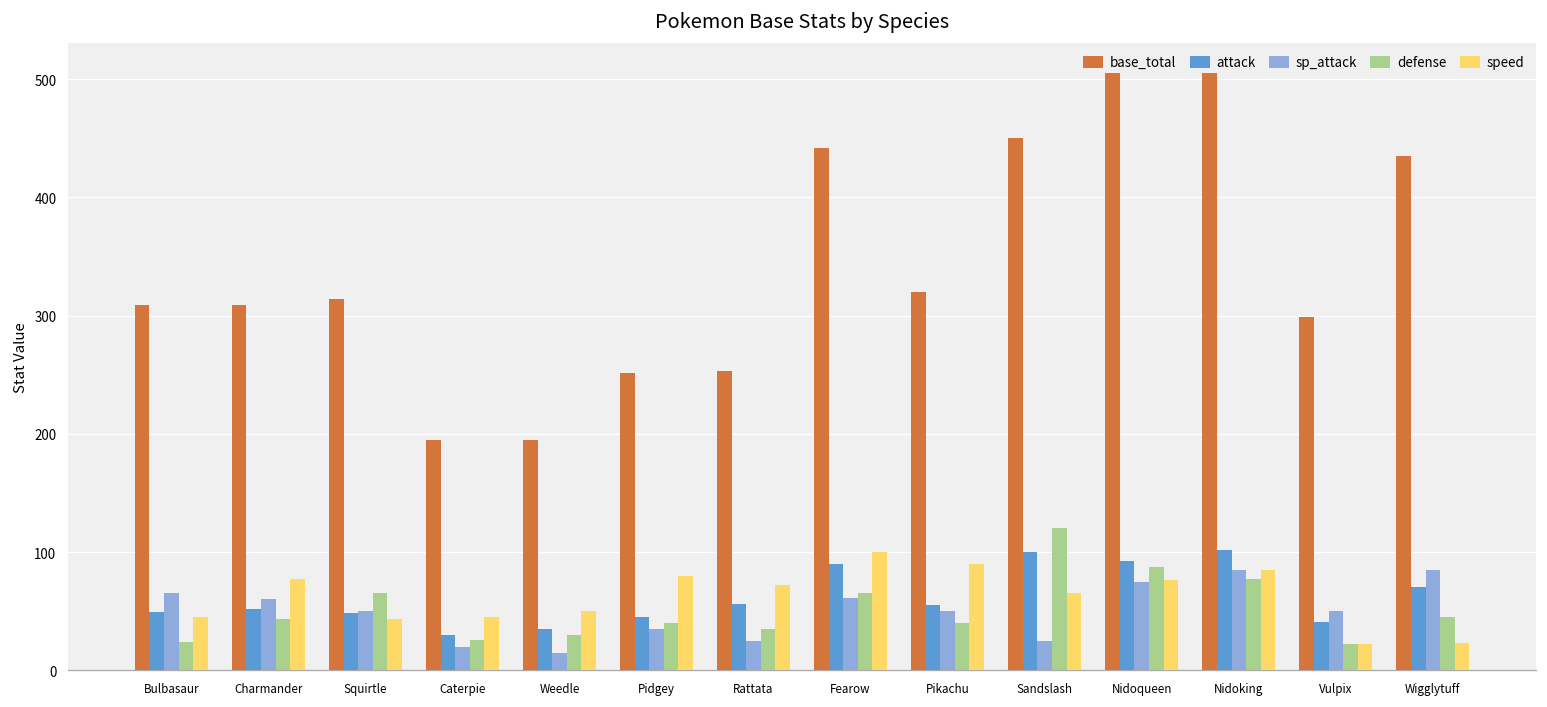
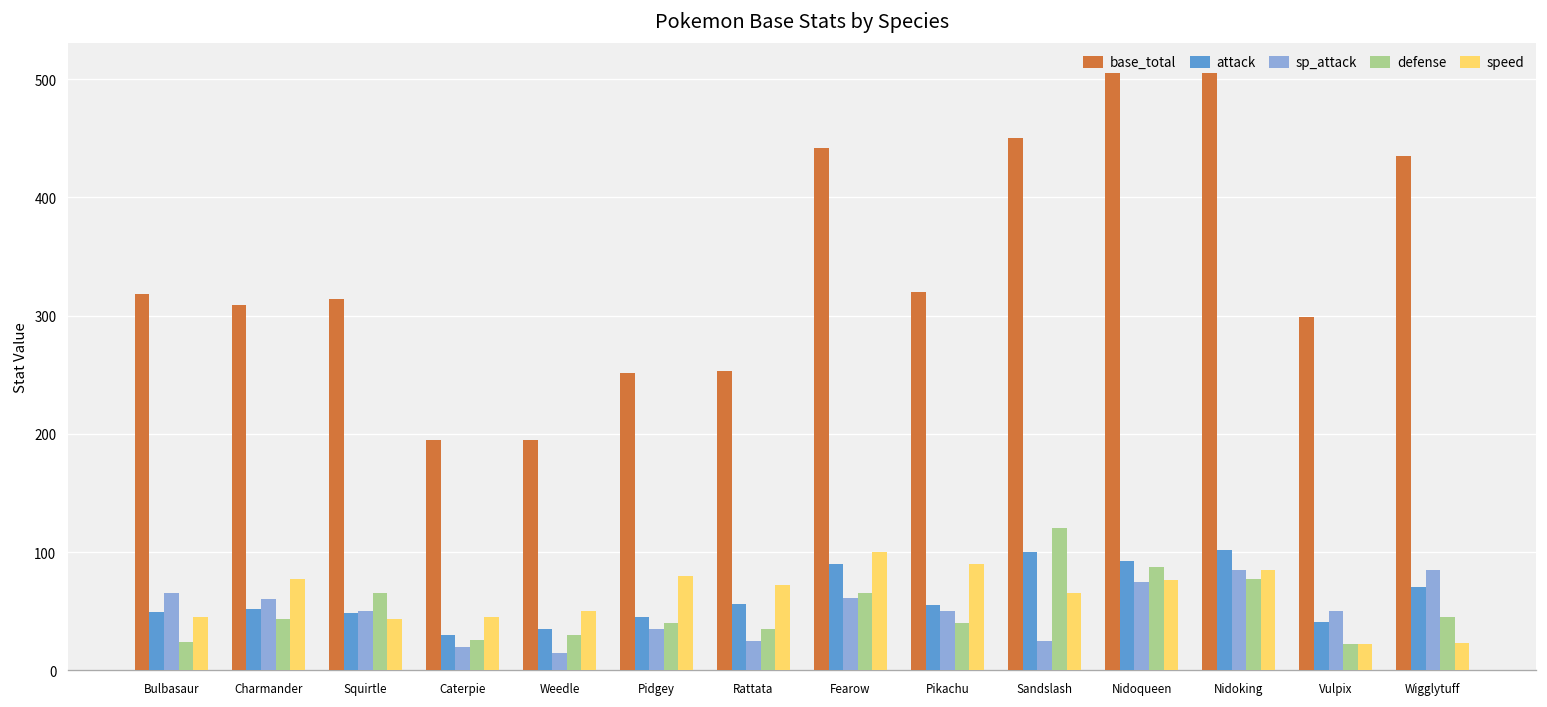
  {
    "base_total": {
-     "Bulbasaur": 310,
+     "Bulbasaur": 320,
      "Charmander": 310,
      "Squirtle": 310,
      "Caterpie": 200,
      "Weedle": 200,
      "Pidgey": 250,
      "Rattata": 250,
      "Fearow": 440,
      "Pikachu": 320,
      "Sandslash": 450,
      "Nidoqueen": 510,
      "Nidoking": 510,
      "Vulpix": 300,
      "Wigglytuff": 440
    },
    "defense": {
      "Bulbasaur": 20,
      "Charmander": 40,
      "Squirtle": 70,
      "Caterpie": 30,
      "Weedle": 30,
      "Pidgey": 40,
      "Rattata": 40,
      "Fearow": 70,
      "Pikachu": 40,
      "Sandslash": 120,
      "Nidoqueen": 90,
      "Nidoking": 80,
      "Vulpix": 20,
      "Wigglytuff": 50
    },
    "speed": {
      "Bulbasaur": 50,
      "Charmander": 80,
      "Squirtle": 40,
      "Caterpie": 50,
      "Weedle": 50,
      "Pidgey": 80,
      "Rattata": 70,
      "Fearow": 100,
      "Pikachu": 90,
      "Sandslash": 70,
      "Nidoqueen": 80,
      "Nidoking": 90,
      "Vulpix": 20,
      "Wigglytuff": 20
    }
  }
